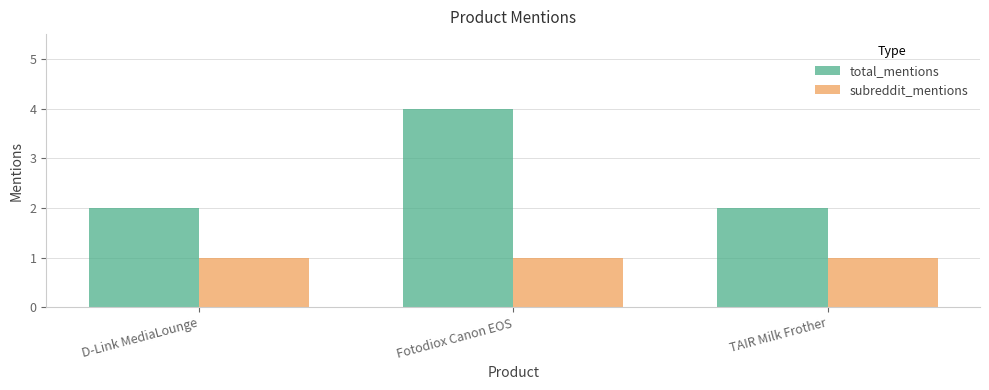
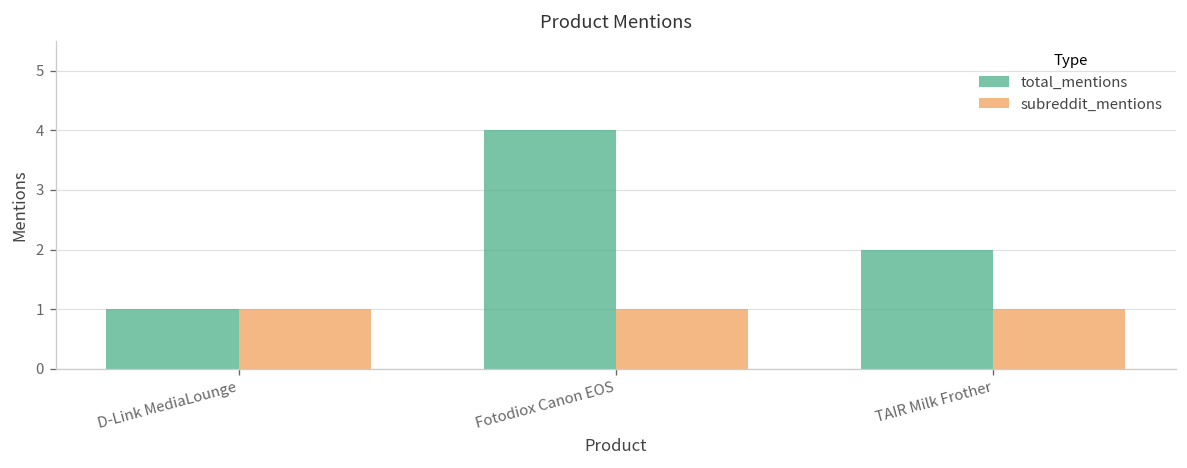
  {
    "total_mentions": {
-     "D-Link MediaLounge": 2,
+     "D-Link MediaLounge": 1,
      "Fotodiox Canon EOS": 4,
      "TAIR Milk Frother": 2
    },
    "subreddit_mentions": {
      "D-Link MediaLounge": 1,
      "Fotodiox Canon EOS": 1,
      "TAIR Milk Frother": 1
    }
  }
